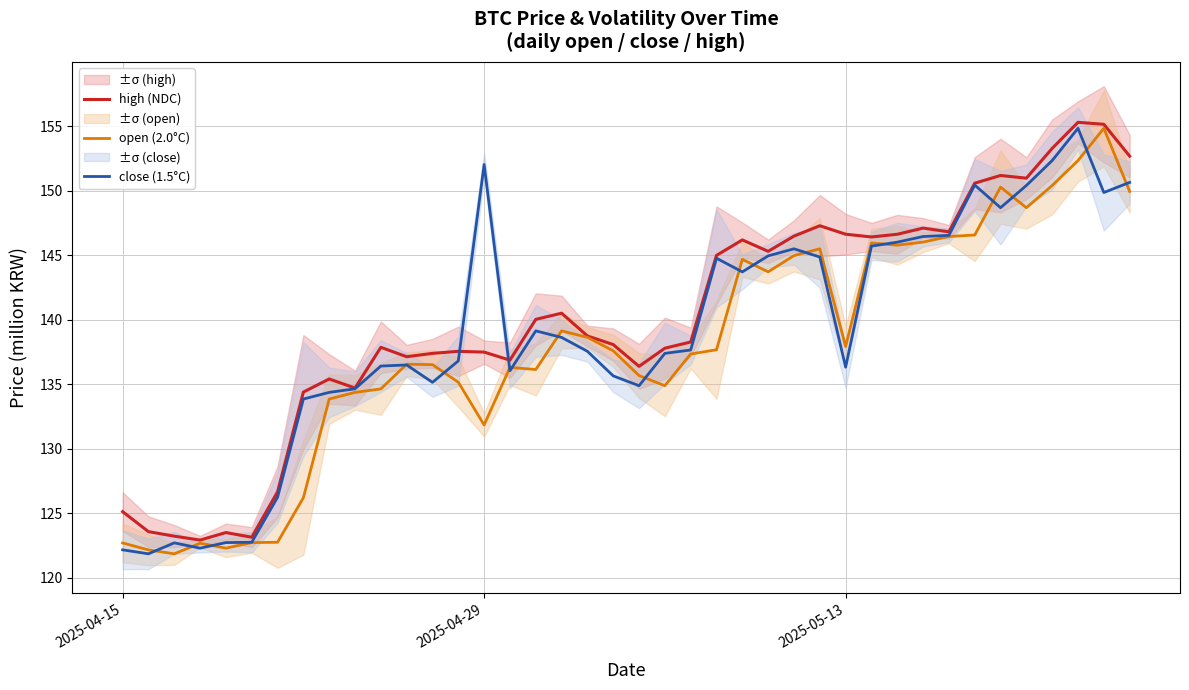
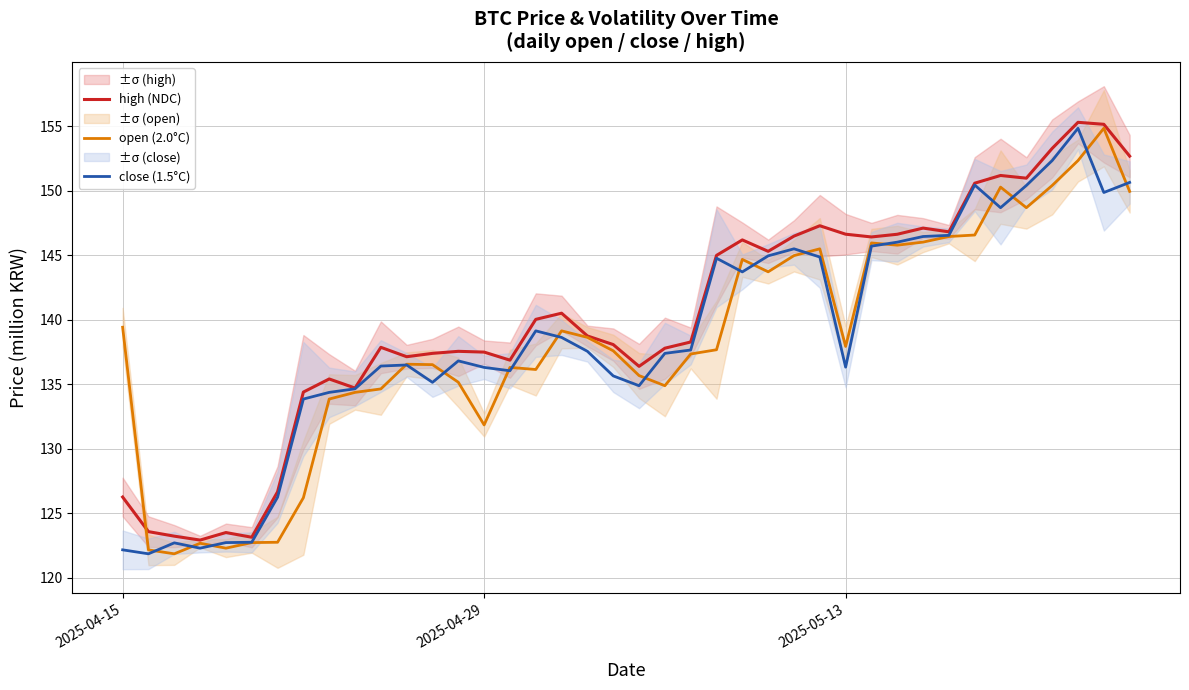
  {
    "high (NDC)": {
-     "2025-04-15": 125.1,
+     "2025-04-15": 126.3,
      "2025-04-29": 137.5,
      "2025-05-13": 146.6
    },
    "open (2.0°C)": {
-     "2025-04-15": 122.7,
+     "2025-04-15": 139.4,
      "2025-04-29": 131.8
    },
    "close (1.5°C)": {
      "2025-04-15": 122.2,
-     "2025-04-29": 152.1,
+     "2025-04-29": 136.3,
      "2025-05-13": 136.3
    }
  }
